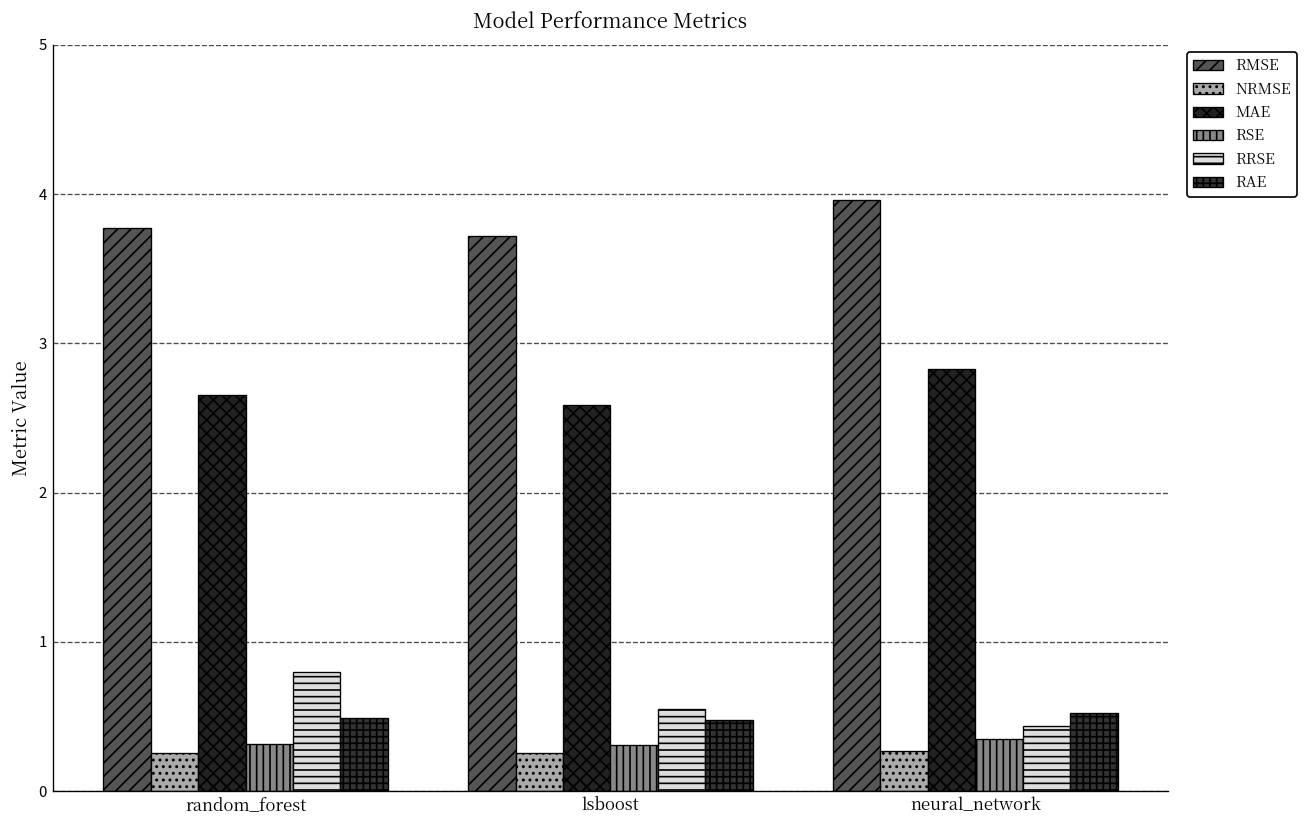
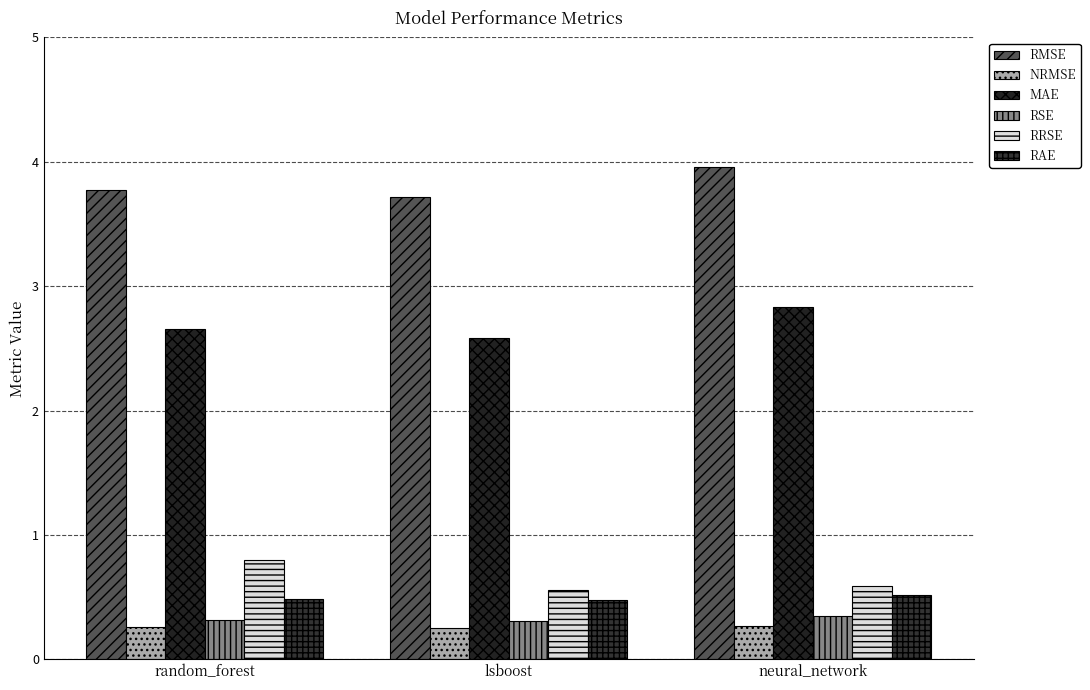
  {
    "RRSE": {
      "random_forest": 0.80,
      "lsboost": 0.55,
-     "neural_network": 0.43
+     "neural_network": 0.59
    }
  }
